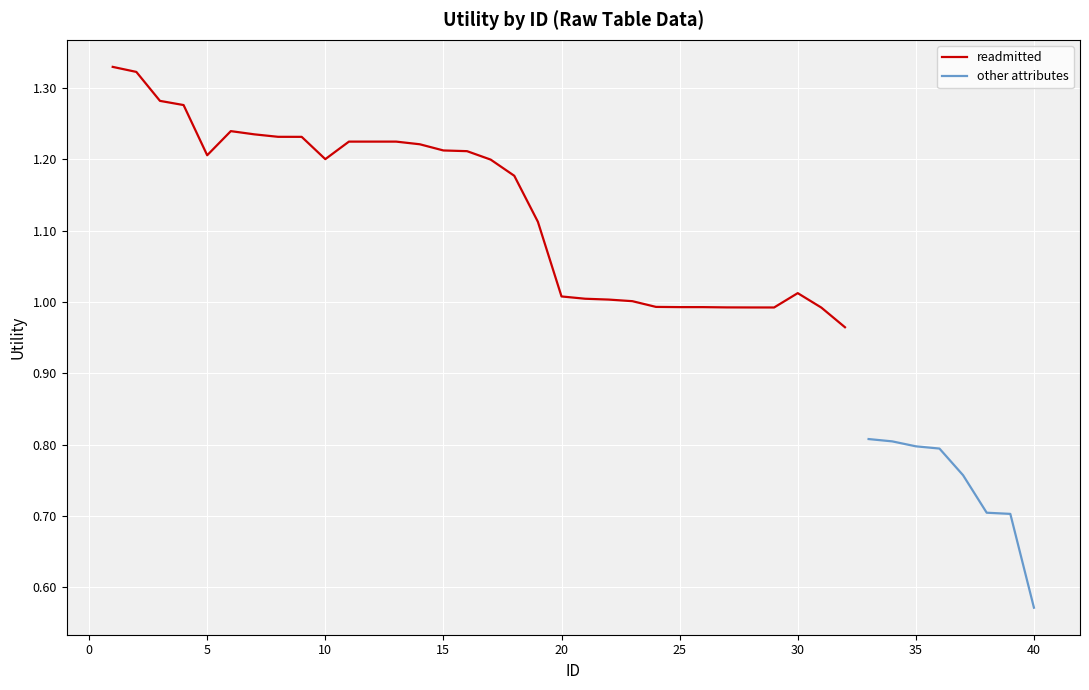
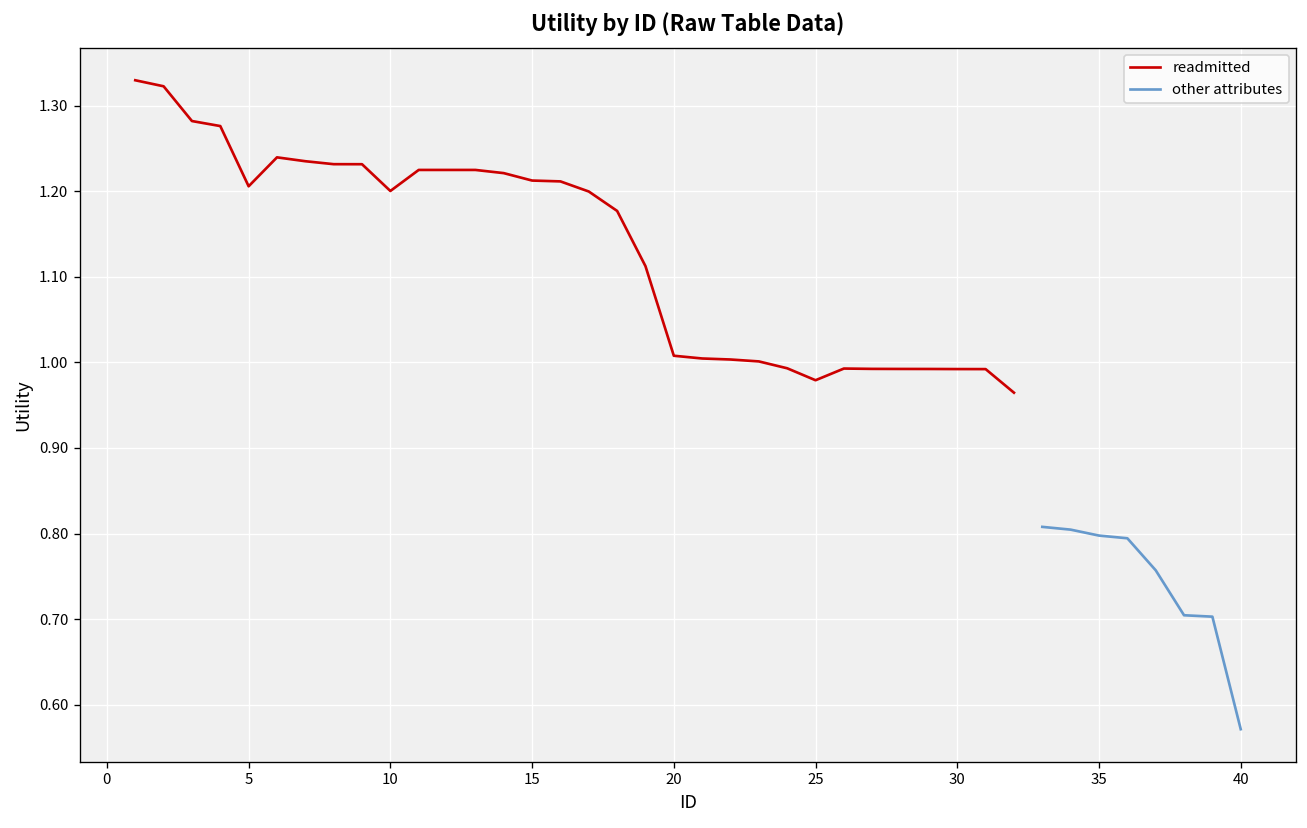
  {
    "readmitted": {
      "5": 1.21,
      "10": 1.20,
      "15": 1.21,
      "20": 1.01,
-     "25": 0.99,
-     "30": 1.01
+     "25": 0.98,
+     "30": 0.99
    },
    "other attributes": {
      "35": 0.80,
      "40": 0.57
    }
  }
